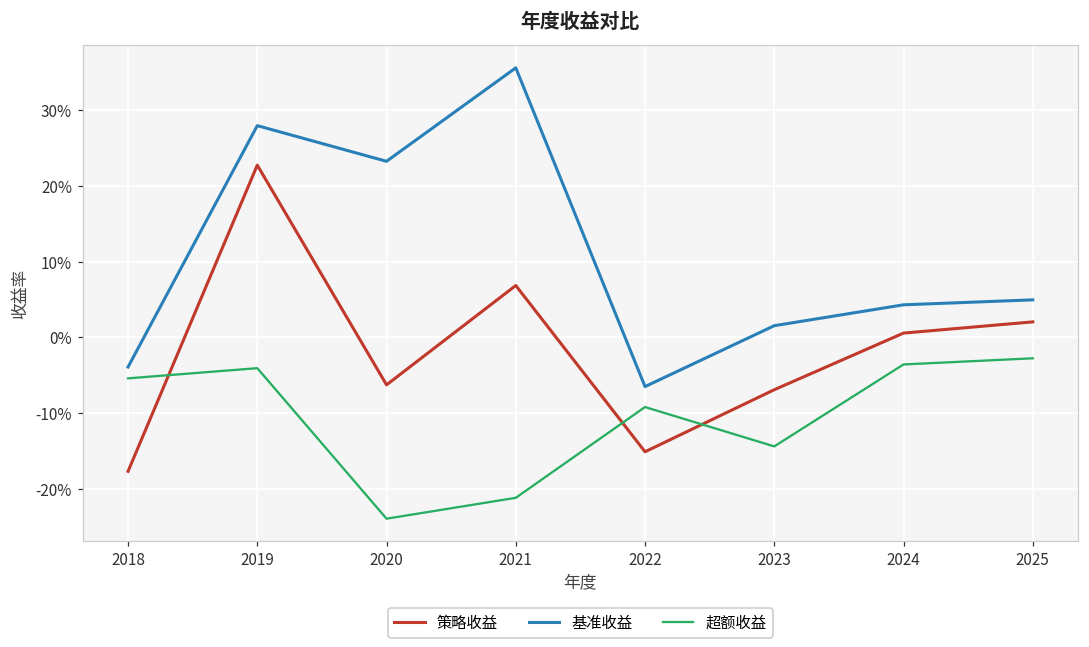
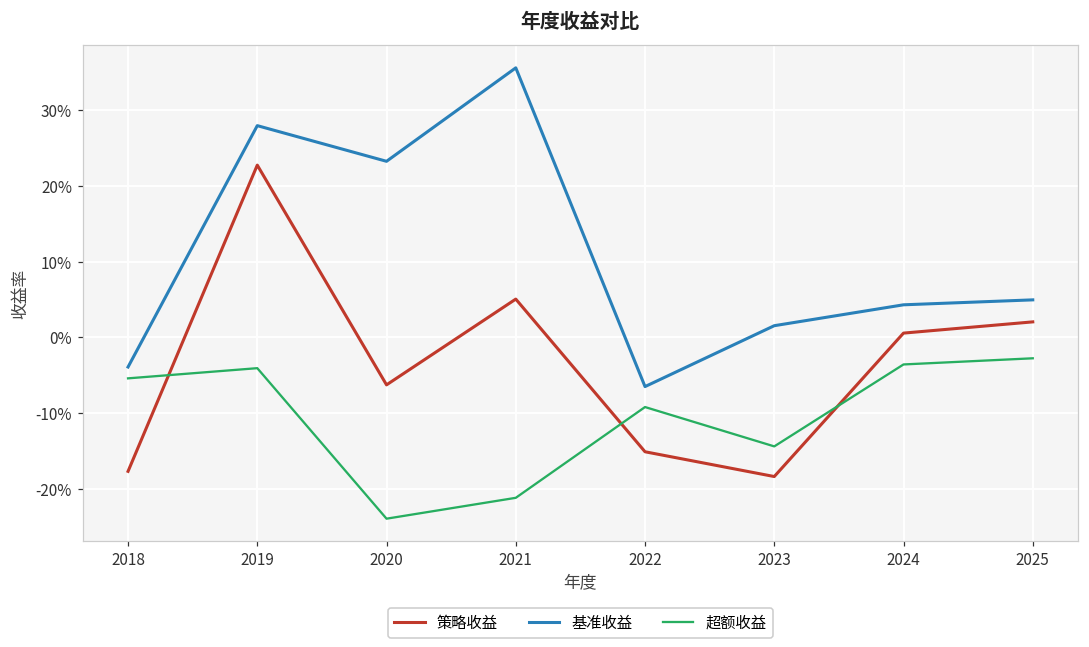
  {
    "策略收益": {
      "2018": "-18%",
      "2019": "23%",
      "2020": "-6%",
-     "2021": "7%",
+     "2021": "5%",
      "2022": "-15%",
-     "2023": "-7%",
+     "2023": "-18%",
      "2024": "1%",
      "2025": "2%"
    },
    "基准收益": {
      "2018": "-4%",
      "2019": "28%",
      "2020": "23%",
      "2021": "36%",
      "2022": "-7%",
      "2023": "2%",
      "2024": "4%",
      "2025": "5%"
    },
    "超额收益": {
      "2018": "-5%",
      "2019": "-4%",
      "2020": "-24%",
      "2021": "-21%",
      "2022": "-9%",
      "2023": "-14%",
      "2024": "-4%",
      "2025": "-3%"
    }
  }
